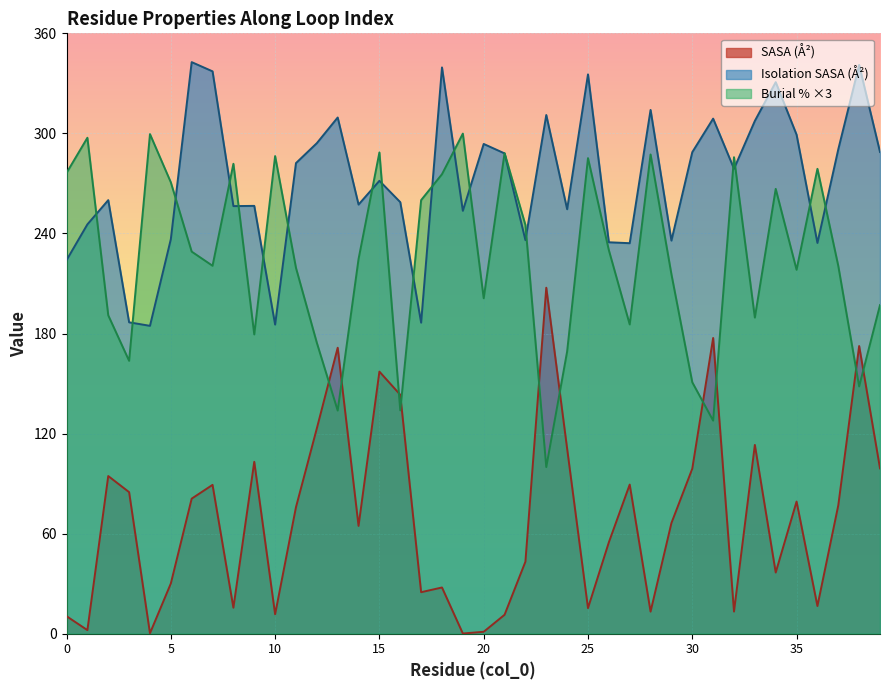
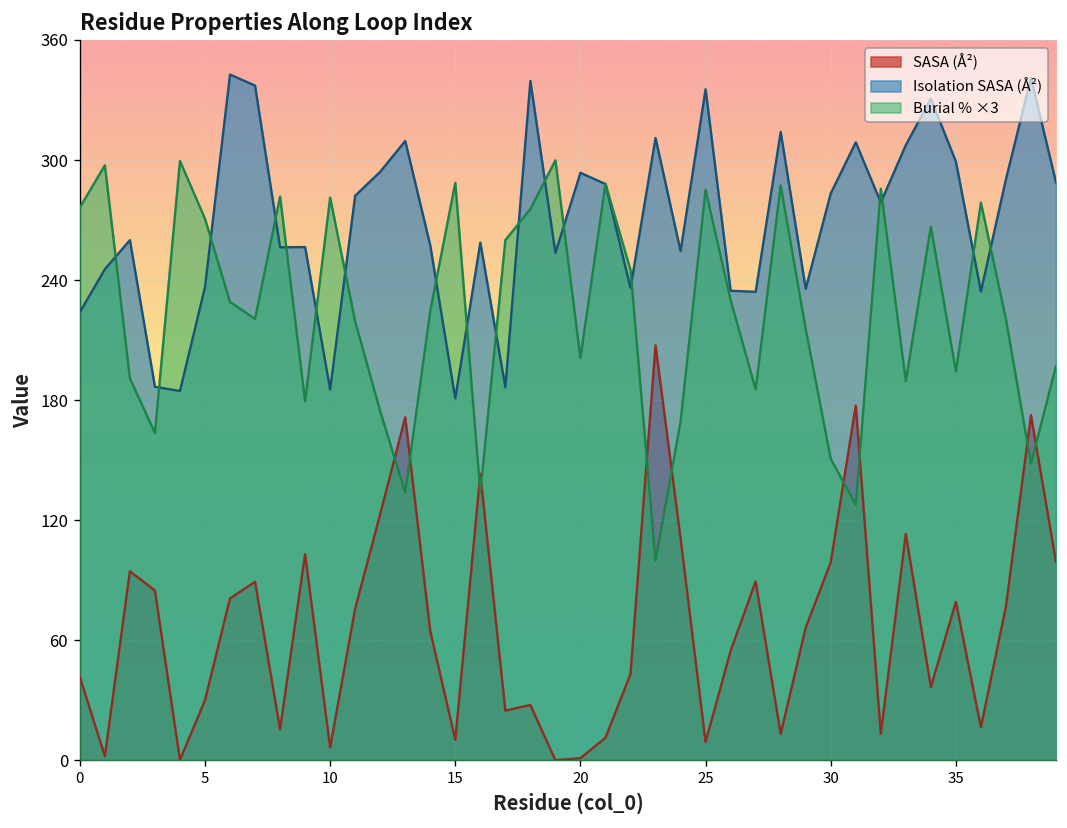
  {
    "SASA (Å²)": {
-     "0": 11,
+     "0": 42,
      "5": 30,
-     "10": 12,
-     "15": 157,
+     "10": 6,
+     "15": 10,
      "20": 1,
-     "25": 15,
+     "25": 9,
      "30": 99,
      "35": 79
    },
    "Isolation SASA (Å²)": {
      "0": 224,
      "5": 237,
      "10": 185,
-     "15": 272,
+     "15": 181,
      "20": 294,
      "25": 335,
-     "30": 289,
+     "30": 283,
      "35": 299
    },
    "Burial % ×3": {
      "0": 276,
      "5": 271,
-     "10": 286,
+     "10": 281,
      "15": 289,
      "20": 201,
      "25": 285,
      "30": 151,
-     "35": 218
+     "35": 194
    }
  }
